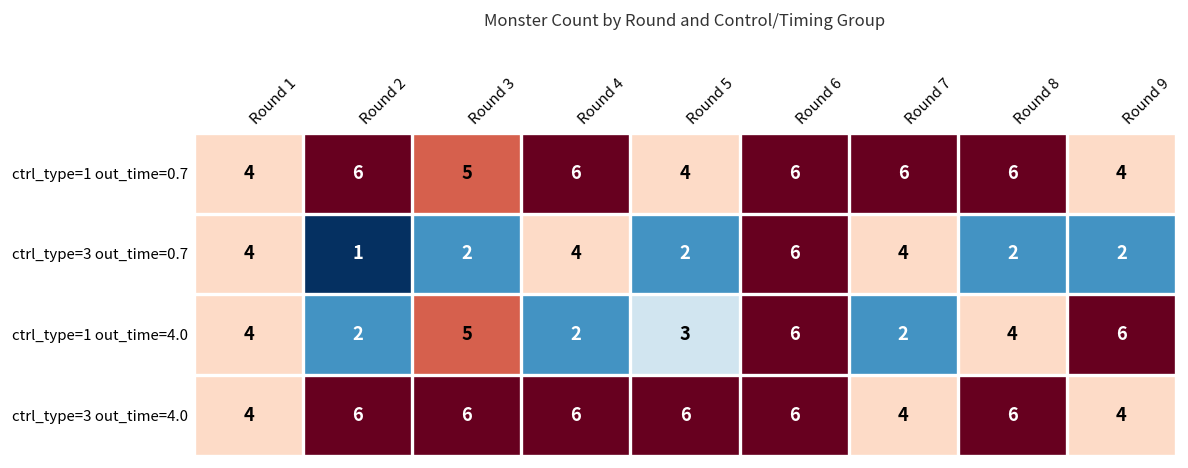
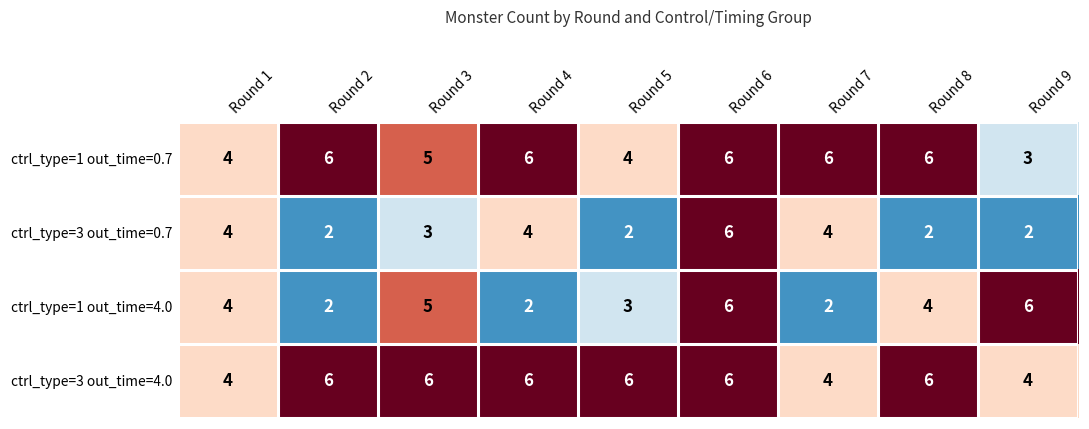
  {
    "ctrl_type=1 out_time=0.7": {
      "Round 1": 4,
      "Round 2": 6,
      "Round 3": 5,
      "Round 4": 6,
      "Round 5": 4,
      "Round 6": 6,
      "Round 7": 6,
      "Round 8": 6,
-     "Round 9": 4
+     "Round 9": 3
    },
    "ctrl_type=3 out_time=0.7": {
      "Round 1": 4,
-     "Round 2": 1,
-     "Round 3": 2,
+     "Round 2": 2,
+     "Round 3": 3,
      "Round 4": 4,
      "Round 5": 2,
      "Round 6": 6,
      "Round 7": 4,
      "Round 8": 2,
      "Round 9": 2
    },
    "ctrl_type=1 out_time=4.0": {
      "Round 1": 4,
      "Round 2": 2,
      "Round 3": 5,
      "Round 4": 2,
      "Round 5": 3,
      "Round 6": 6,
      "Round 7": 2,
      "Round 8": 4,
      "Round 9": 6
    },
    "ctrl_type=3 out_time=4.0": {
      "Round 1": 4,
      "Round 2": 6,
      "Round 3": 6,
      "Round 4": 6,
      "Round 5": 6,
      "Round 6": 6,
      "Round 7": 4,
      "Round 8": 6,
      "Round 9": 4
    }
  }
